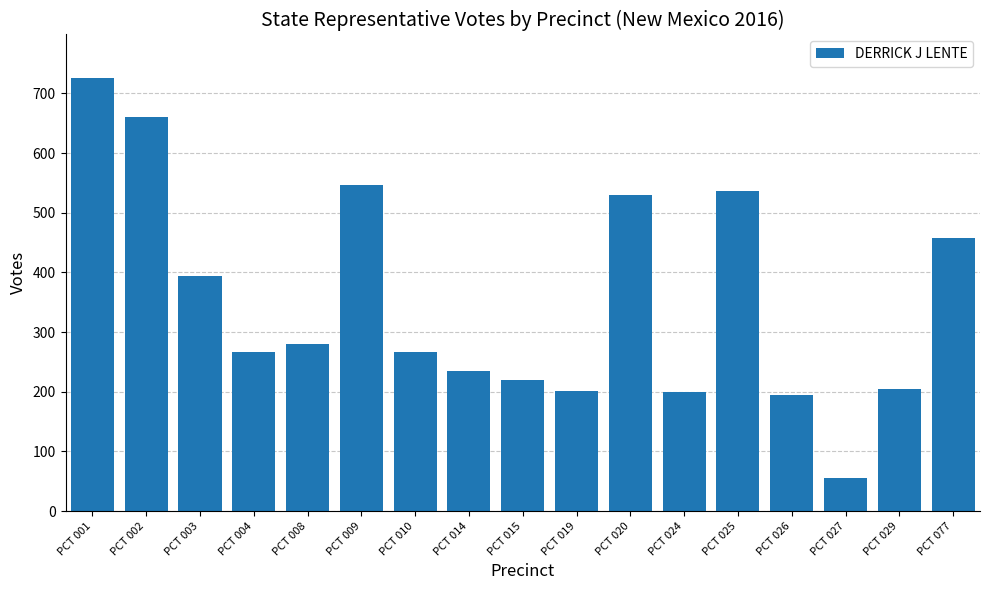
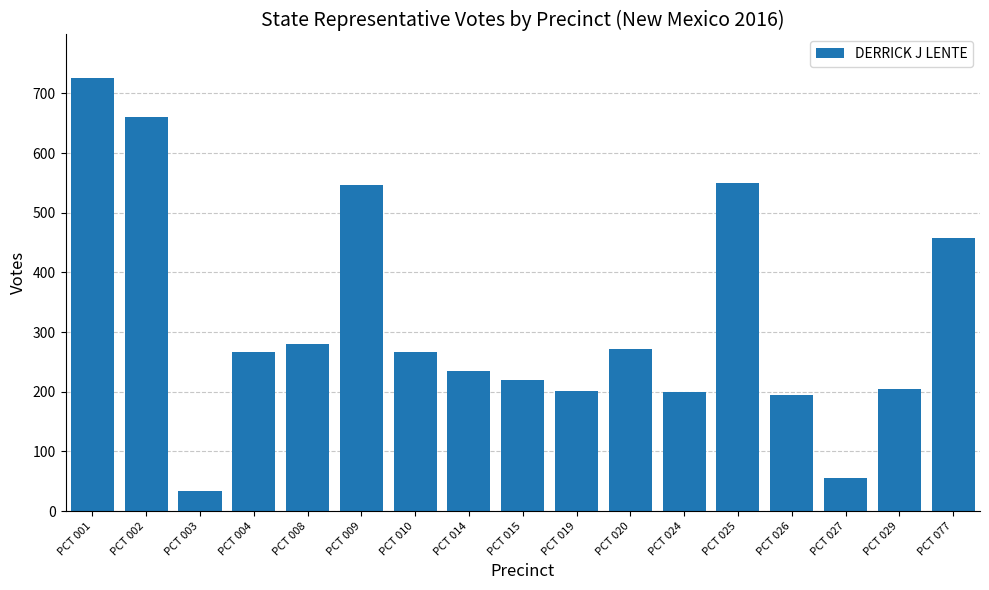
  {
    "PCT 001": 730,
    "PCT 002": 660,
-   "PCT 003": 390,
+   "PCT 003": 30,
    "PCT 004": 270,
    "PCT 008": 280,
    "PCT 009": 550,
    "PCT 010": 270,
    "PCT 014": 230,
    "PCT 015": 220,
    "PCT 019": 200,
-   "PCT 020": 530,
+   "PCT 020": 270,
    "PCT 024": 200,
-   "PCT 025": 540,
+   "PCT 025": 550,
    "PCT 026": 190,
    "PCT 027": 60,
    "PCT 029": 200,
    "PCT 077": 460
  }
